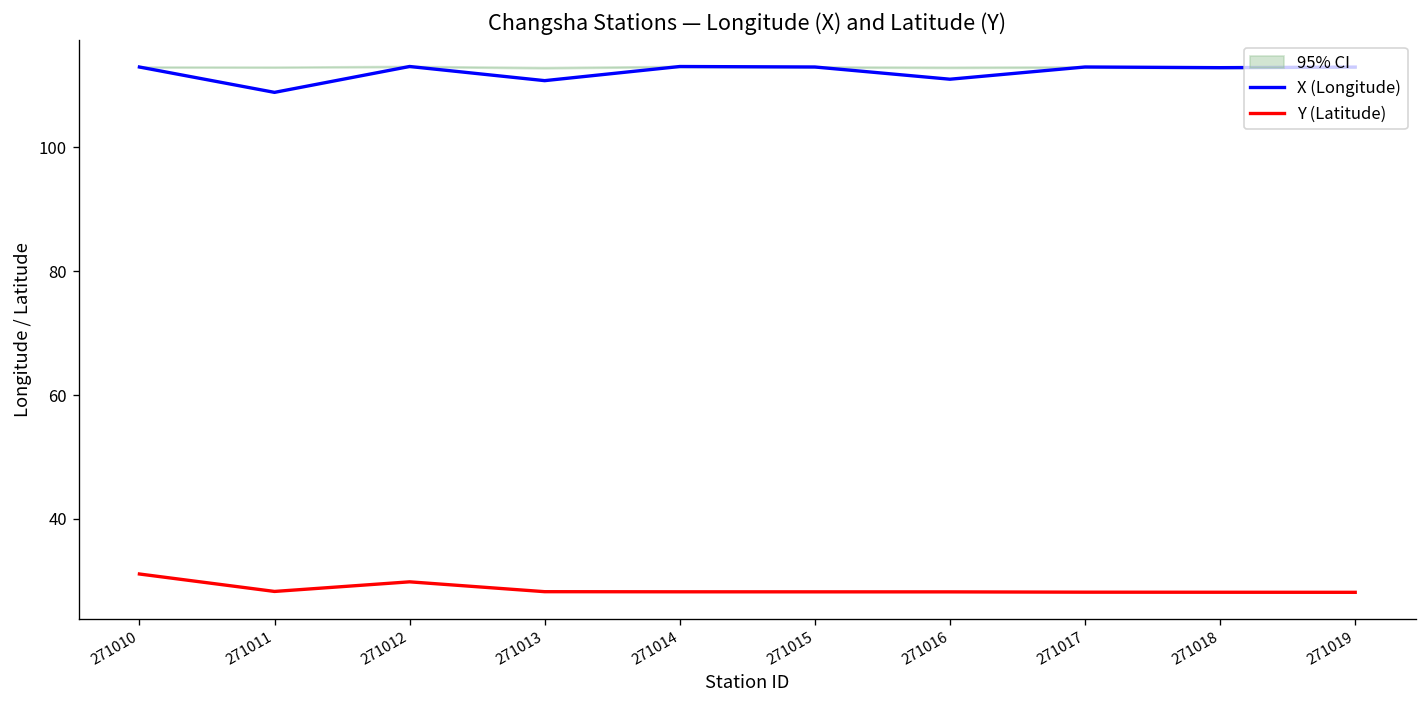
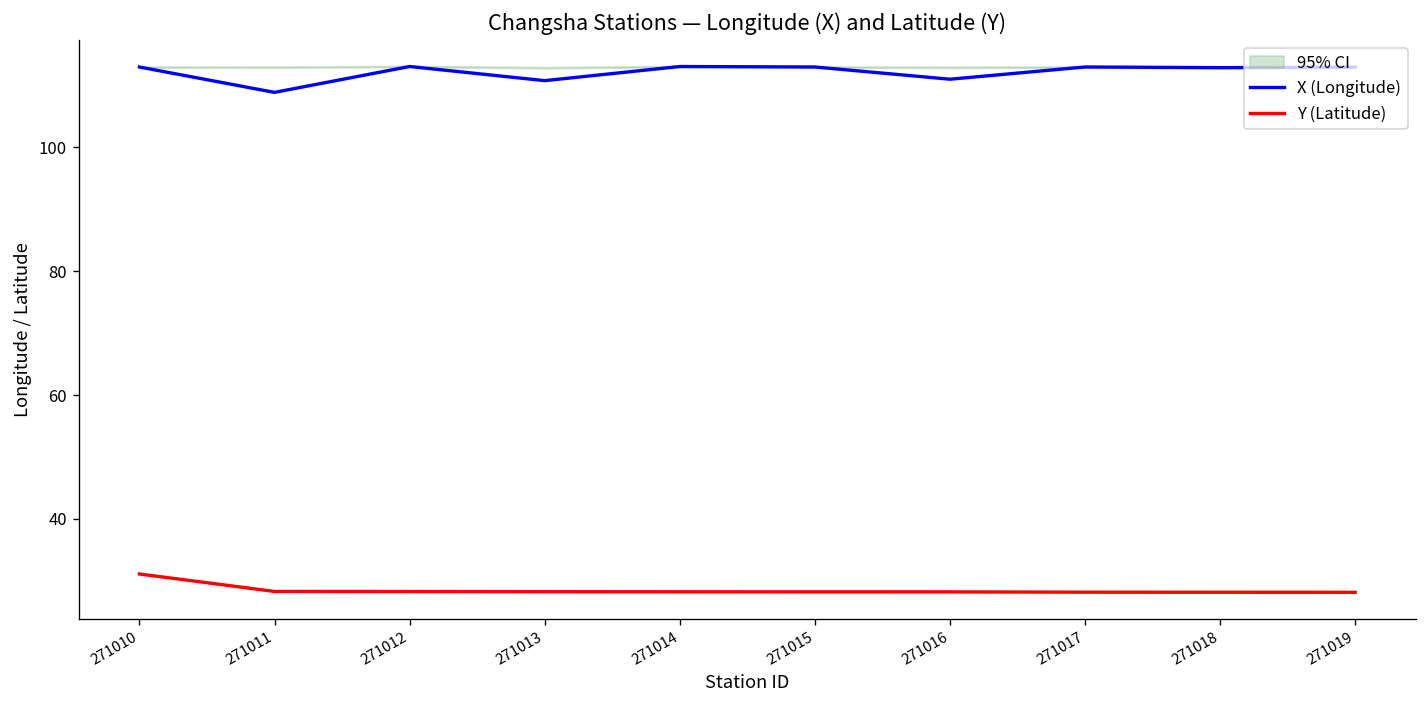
  {
    "X (Longitude)": {
      "271011": 109,
      "271013": 111,
      "271016": 111
    },
    "Y (Latitude)": {
      "271010": 31,
      "271011": 28,
-     "271012": 30,
+     "271012": 28,
      "271013": 28,
      "271014": 28,
      "271015": 28,
      "271016": 28,
      "271017": 28,
      "271018": 28,
      "271019": 28
    }
  }
